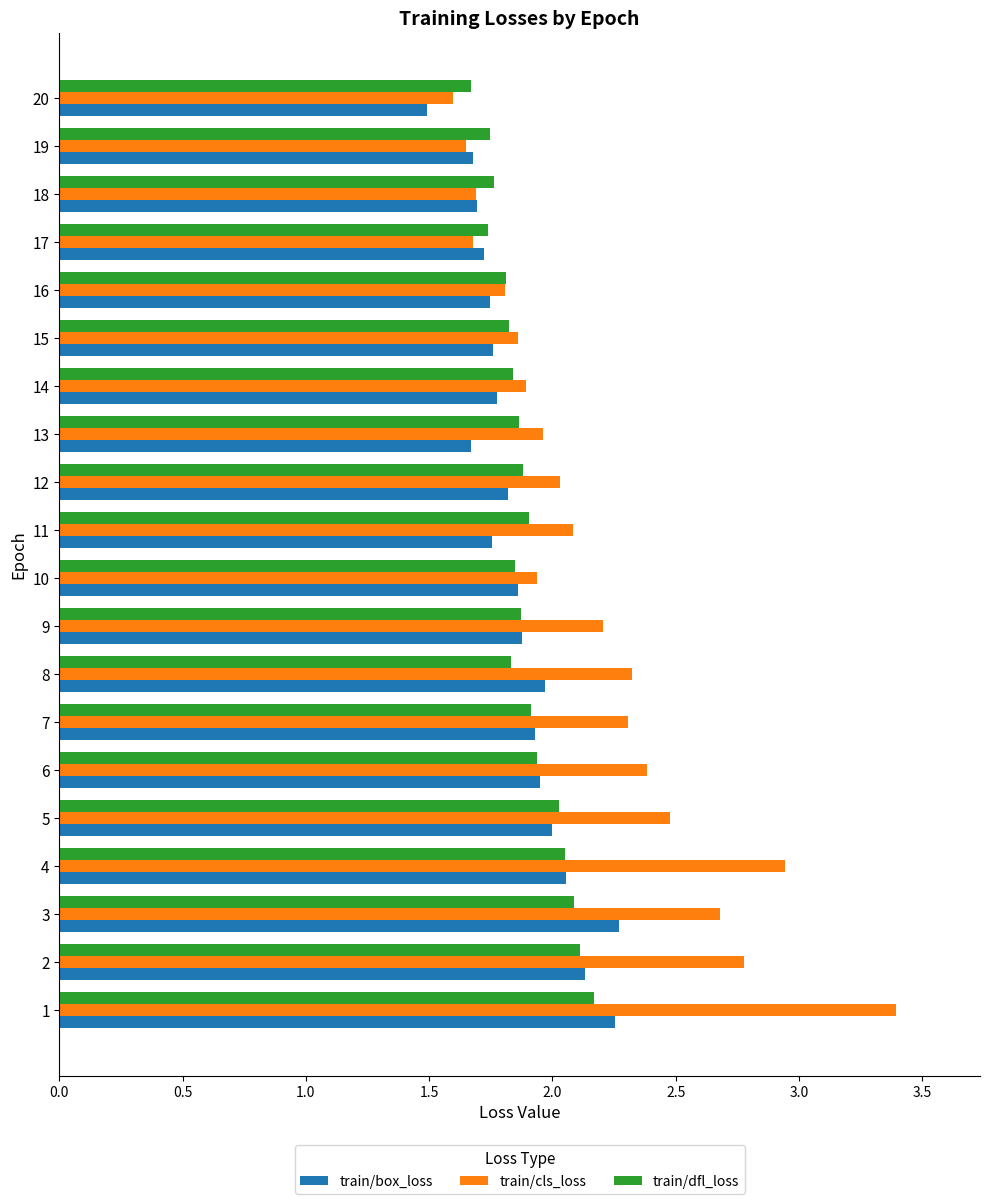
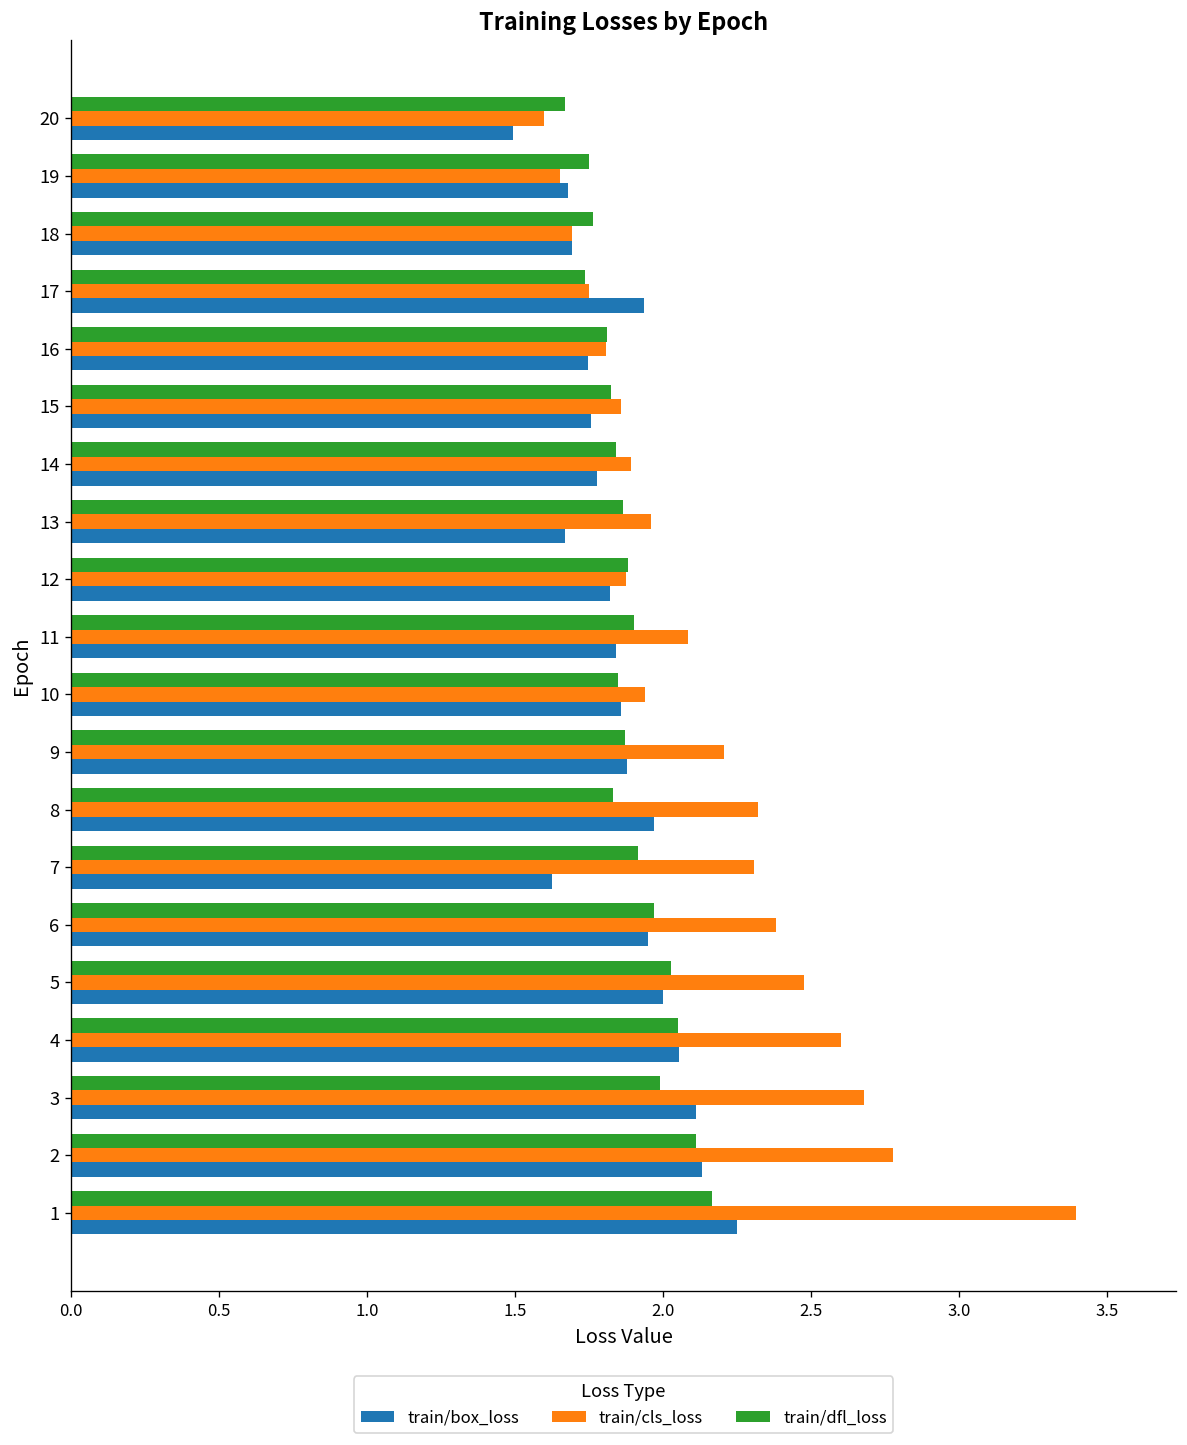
  {
    "train/box_loss": {
      "20": 1.49,
      "19": 1.68,
      "18": 1.69,
-     "17": 1.72,
+     "17": 1.94,
      "16": 1.75,
      "15": 1.76,
      "14": 1.78,
      "13": 1.67,
      "12": 1.82,
-     "11": 1.75,
+     "11": 1.84,
      "10": 1.86,
      "9": 1.88,
      "8": 1.97,
-     "7": 1.93,
+     "7": 1.63,
      "6": 1.95,
      "5": 2.00,
      "4": 2.06,
-     "3": 2.27,
+     "3": 2.11,
      "2": 2.13,
      "1": 2.25
    },
    "train/cls_loss": {
      "20": 1.60,
      "19": 1.65,
      "18": 1.69,
-     "17": 1.68,
+     "17": 1.75,
      "16": 1.81,
      "15": 1.86,
      "14": 1.89,
      "13": 1.96,
-     "12": 2.03,
+     "12": 1.88,
      "11": 2.08,
      "10": 1.94,
      "9": 2.20,
      "8": 2.32,
      "7": 2.31,
      "6": 2.38,
      "5": 2.48,
-     "4": 2.94,
+     "4": 2.60,
      "3": 2.68,
      "2": 2.78,
      "1": 3.39
    },
    "train/dfl_loss": {
      "20": 1.67,
      "19": 1.75,
      "18": 1.76,
      "17": 1.74,
      "16": 1.81,
      "15": 1.82,
      "14": 1.84,
      "13": 1.86,
      "12": 1.88,
      "11": 1.90,
      "10": 1.85,
      "9": 1.87,
      "8": 1.83,
      "7": 1.91,
-     "6": 1.94,
+     "6": 1.97,
      "5": 2.03,
      "4": 2.05,
-     "3": 2.09,
+     "3": 1.99,
      "2": 2.11,
      "1": 2.17
    }
  }
